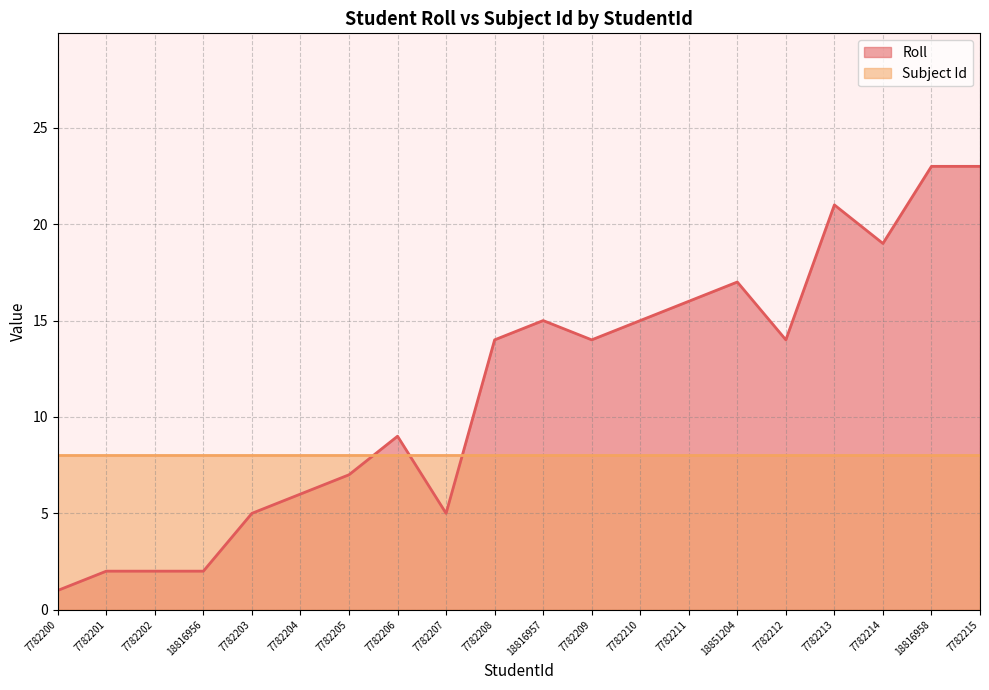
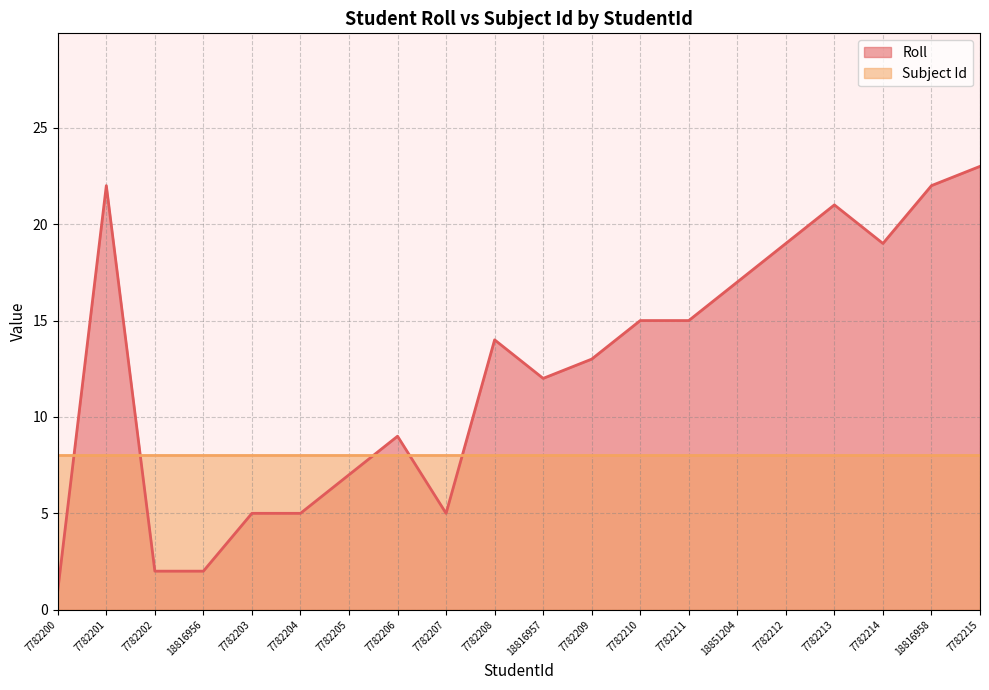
  {
    "Roll": {
      "7782200": 1,
-     "7782201": 2,
+     "7782201": 22,
      "7782202": 2,
      "18816956": 2,
      "7782203": 5,
-     "7782204": 6,
+     "7782204": 5,
      "7782205": 7,
      "7782206": 9,
      "7782207": 5,
      "7782208": 14,
-     "18816957": 15,
-     "7782209": 14,
+     "18816957": 12,
+     "7782209": 13,
      "7782210": 15,
-     "7782211": 16,
+     "7782211": 15,
      "18851204": 17,
-     "7782212": 14,
+     "7782212": 19,
      "7782213": 21,
      "7782214": 19,
-     "18816958": 23,
+     "18816958": 22,
      "7782215": 23
    },
    "Subject Id": {
      "7782200": 8,
      "7782201": 8,
      "7782202": 8,
      "18816956": 8,
      "7782203": 8,
      "7782204": 8,
      "7782205": 8,
      "7782206": 8,
      "7782207": 8,
      "7782208": 8,
      "18816957": 8,
      "7782209": 8,
      "7782210": 8,
      "7782211": 8,
      "18851204": 8,
      "7782212": 8,
      "7782213": 8,
      "7782214": 8,
      "18816958": 8,
      "7782215": 8
    }
  }
